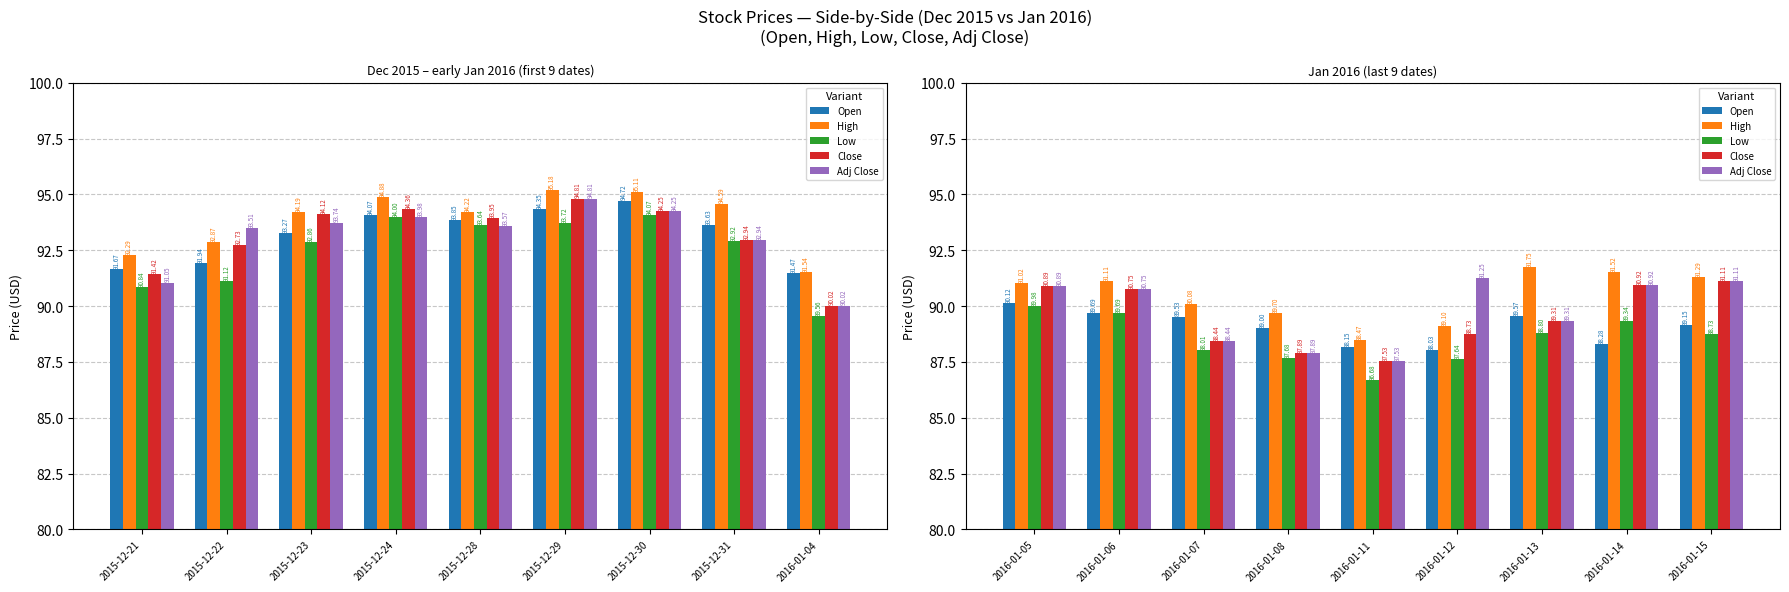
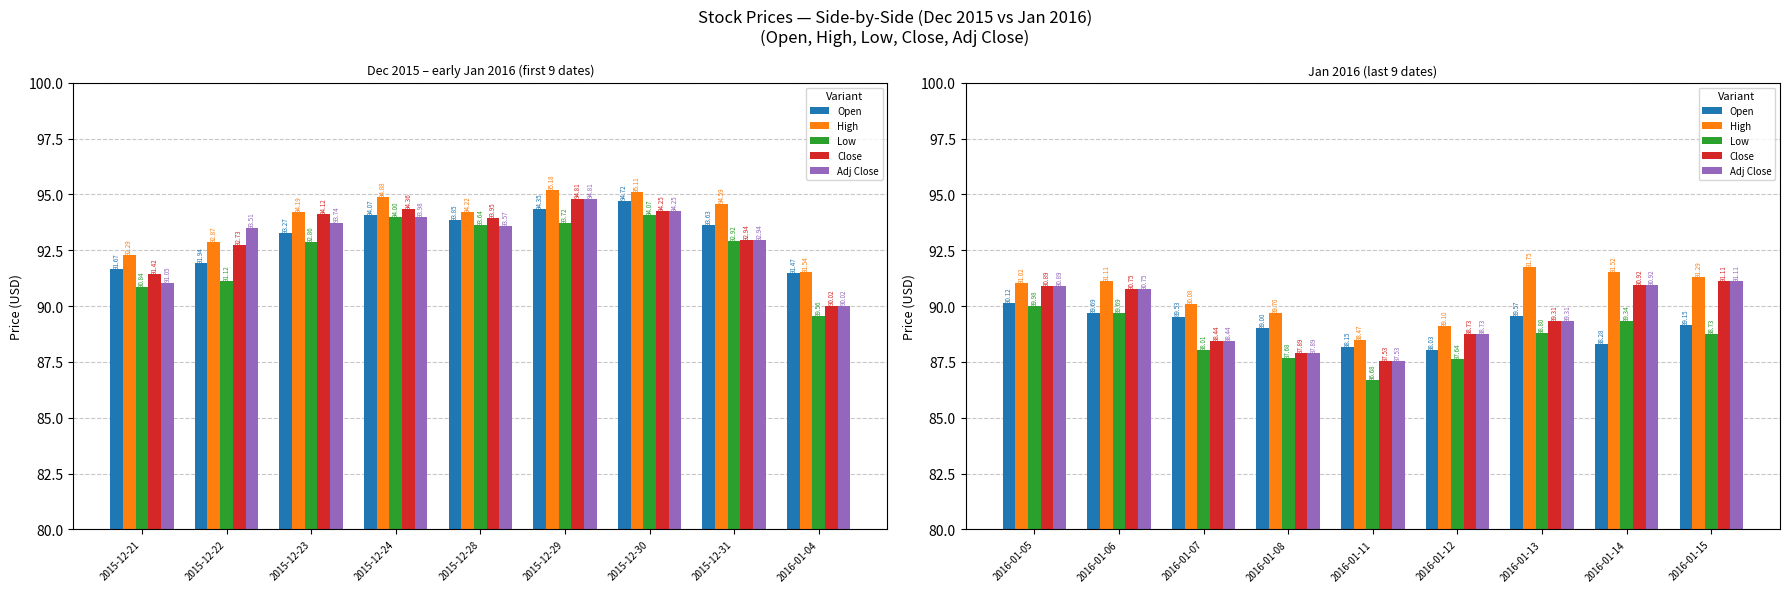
  {
    "Dec 2015 – early Jan 2016 (first 9 dates)": {
      "Open": {
        "2015-12-21": 91.67,
        "2015-12-22": 91.94,
        "2015-12-23": 93.27,
        "2015-12-24": 94.07,
        "2015-12-28": 93.85,
        "2015-12-29": 94.35,
        "2015-12-30": 94.72,
        "2015-12-31": 93.63,
        "2016-01-04": 91.47
      },
      "High": {
        "2015-12-21": 92.29,
        "2015-12-22": 92.87,
        "2015-12-23": 94.19,
        "2015-12-24": 94.88,
        "2015-12-28": 94.22,
        "2015-12-29": 95.18,
        "2015-12-30": 95.11,
        "2015-12-31": 94.59,
        "2016-01-04": 91.54
      },
      "Low": {
        "2015-12-21": 90.84,
        "2015-12-22": 91.12,
        "2015-12-23": 92.86,
        "2015-12-24": 94.00,
        "2015-12-28": 93.64,
        "2015-12-29": 93.72,
        "2015-12-30": 94.07,
        "2015-12-31": 92.92,
        "2016-01-04": 89.56
      },
      "Close": {
        "2015-12-21": 91.42,
        "2015-12-22": 92.73,
        "2015-12-23": 94.12,
        "2015-12-24": 94.36,
        "2015-12-28": 93.95,
        "2015-12-29": 94.81,
        "2015-12-30": 94.25,
        "2015-12-31": 92.94,
        "2016-01-04": 90.02
      },
      "Adj Close": {
        "2015-12-21": 91.05,
        "2015-12-22": 93.51,
        "2015-12-23": 93.74,
        "2015-12-24": 93.98,
        "2015-12-28": 93.57,
        "2015-12-29": 94.81,
        "2015-12-30": 94.25,
        "2015-12-31": 92.94,
        "2016-01-04": 90.02
      }
    },
    "Jan 2016 (last 9 dates)": {
      "Open": {
        "2016-01-05": 90.12,
        "2016-01-06": 89.69,
        "2016-01-07": 89.53,
        "2016-01-08": 89.00,
        "2016-01-11": 88.15,
        "2016-01-12": 88.03,
        "2016-01-13": 89.57,
        "2016-01-14": 88.28,
        "2016-01-15": 89.15
      },
      "High": {
        "2016-01-05": 91.02,
        "2016-01-06": 91.11,
        "2016-01-07": 90.08,
        "2016-01-08": 89.70,
        "2016-01-11": 88.47,
        "2016-01-12": 89.10,
        "2016-01-13": 91.75,
        "2016-01-14": 91.52,
        "2016-01-15": 91.29
      },
      "Low": {
        "2016-01-05": 89.98,
        "2016-01-06": 89.69,
        "2016-01-07": 88.01,
        "2016-01-08": 87.68,
        "2016-01-11": 86.68,
        "2016-01-12": 87.64,
        "2016-01-13": 88.80,
        "2016-01-14": 89.34,
        "2016-01-15": 88.73
      },
      "Close": {
        "2016-01-05": 90.89,
        "2016-01-06": 90.75,
        "2016-01-07": 88.44,
        "2016-01-08": 87.89,
        "2016-01-11": 87.53,
        "2016-01-12": 88.73,
        "2016-01-13": 89.31,
        "2016-01-14": 90.92,
        "2016-01-15": 91.11
      },
      "Adj Close": {
        "2016-01-05": 90.89,
        "2016-01-06": 90.75,
        "2016-01-07": 88.44,
        "2016-01-08": 87.89,
        "2016-01-11": 87.53,
-       "2016-01-12": 91.25,
+       "2016-01-12": 88.73,
        "2016-01-13": 89.31,
        "2016-01-14": 90.92,
        "2016-01-15": 91.11
      }
    }
  }
